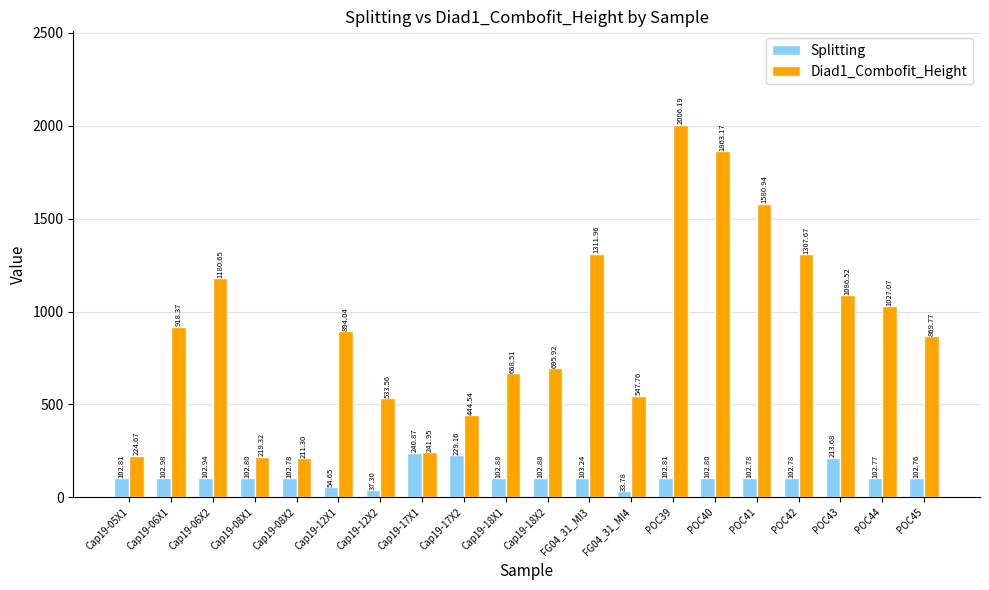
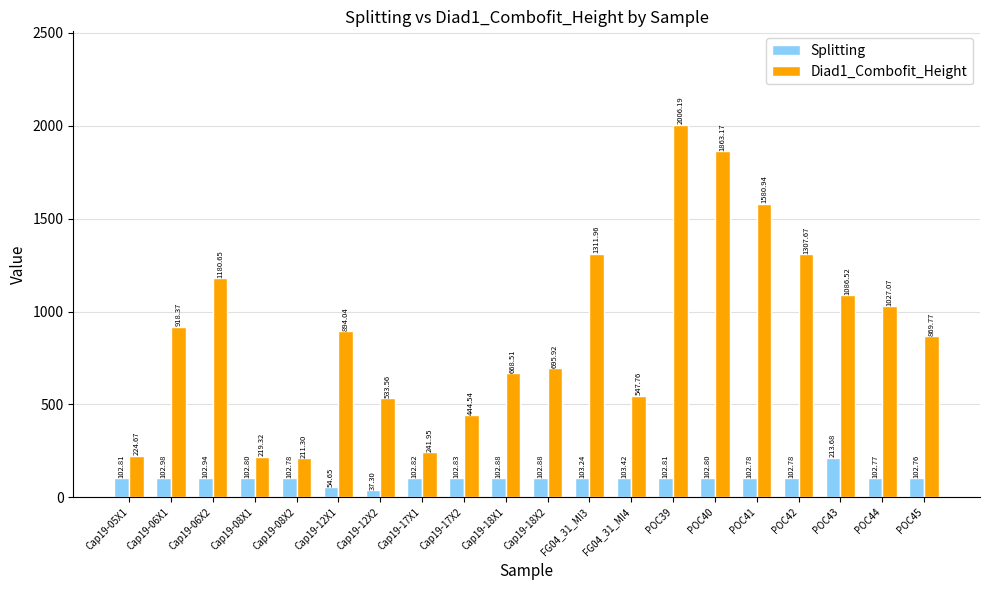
  {
    "Splitting": {
      "Cap19-05X1": 102.81,
      "Cap19-06X1": 102.98,
      "Cap19-06X2": 102.94,
      "Cap19-08X1": 102.80,
      "Cap19-08X2": 102.78,
      "Cap19-12X1": 54.65,
      "Cap19-12X2": 37.30,
-     "Cap19-17X1": 240.87,
-     "Cap19-17X2": 229.16,
+     "Cap19-17X1": 102.82,
+     "Cap19-17X2": 102.83,
      "Cap19-18X1": 102.88,
      "Cap19-18X2": 102.88,
      "FG04_31_MI3": 103.24,
-     "FG04_31_MI4": 33.78,
+     "FG04_31_MI4": 103.42,
      "POC39": 102.81,
      "POC40": 102.80,
      "POC41": 102.78,
      "POC42": 102.78,
      "POC43": 213.68,
      "POC44": 102.77,
      "POC45": 102.76
    },
    "Diad1_Combofit_Height": {
      "Cap19-05X1": 224.67,
      "Cap19-06X1": 918.37,
      "Cap19-06X2": 1180.65,
      "Cap19-08X1": 219.32,
      "Cap19-08X2": 211.30,
      "Cap19-12X1": 894.04,
      "Cap19-12X2": 533.56,
      "Cap19-17X1": 241.95,
      "Cap19-17X2": 444.54,
      "Cap19-18X1": 668.51,
      "Cap19-18X2": 695.92,
      "FG04_31_MI3": 1311.96,
      "FG04_31_MI4": 547.76,
      "POC39": 2006.19,
      "POC40": 1863.17,
      "POC41": 1580.94,
      "POC42": 1307.67,
      "POC43": 1086.52,
      "POC44": 1027.07,
      "POC45": 869.77
    }
  }
